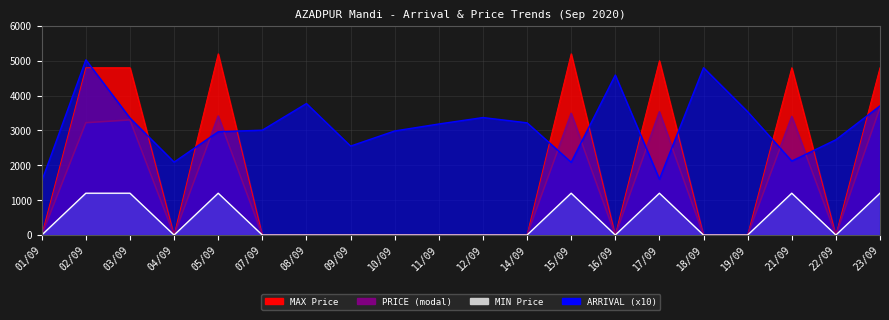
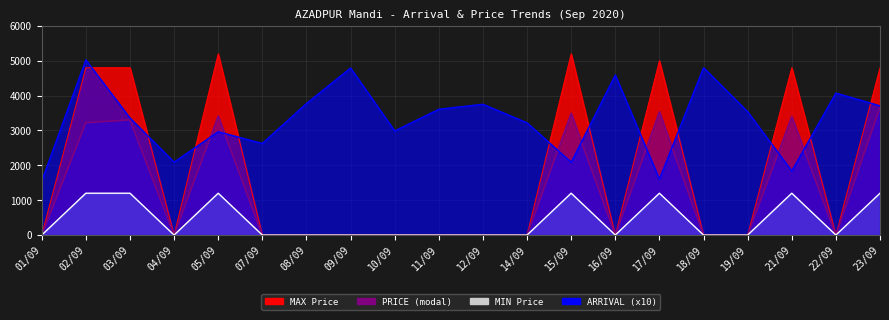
  {
    "ARRIVAL (x10)": {
      "01/09": 1500,
      "02/09": 5000,
      "04/09": 2100,
      "05/09": 3000,
-     "07/09": 3000,
+     "07/09": 2600,
      "08/09": 3800,
-     "09/09": 2600,
+     "09/09": 4800,
      "10/09": 3000,
-     "11/09": 3200,
-     "12/09": 3400,
+     "11/09": 3600,
+     "12/09": 3800,
      "14/09": 3200,
      "15/09": 2100,
      "16/09": 4600,
      "17/09": 1600,
      "18/09": 4800,
      "19/09": 3500,
-     "21/09": 2100,
-     "22/09": 2700
+     "21/09": 1800,
+     "22/09": 4100
    }
  }
